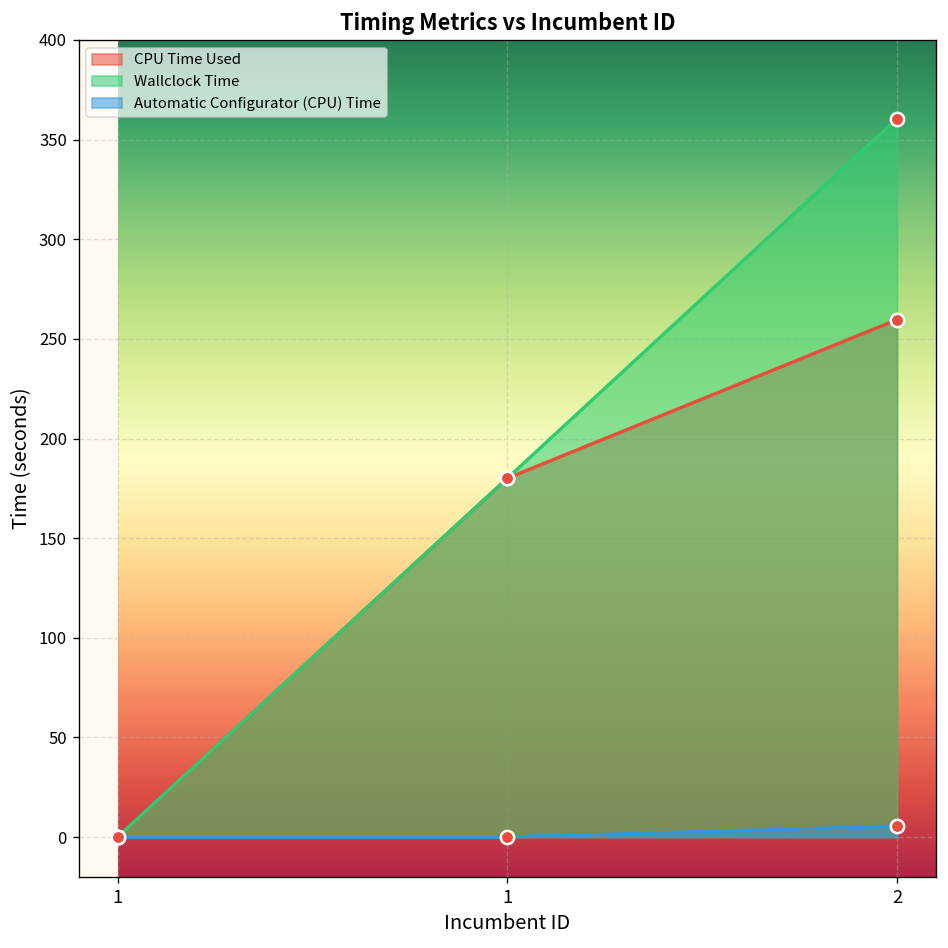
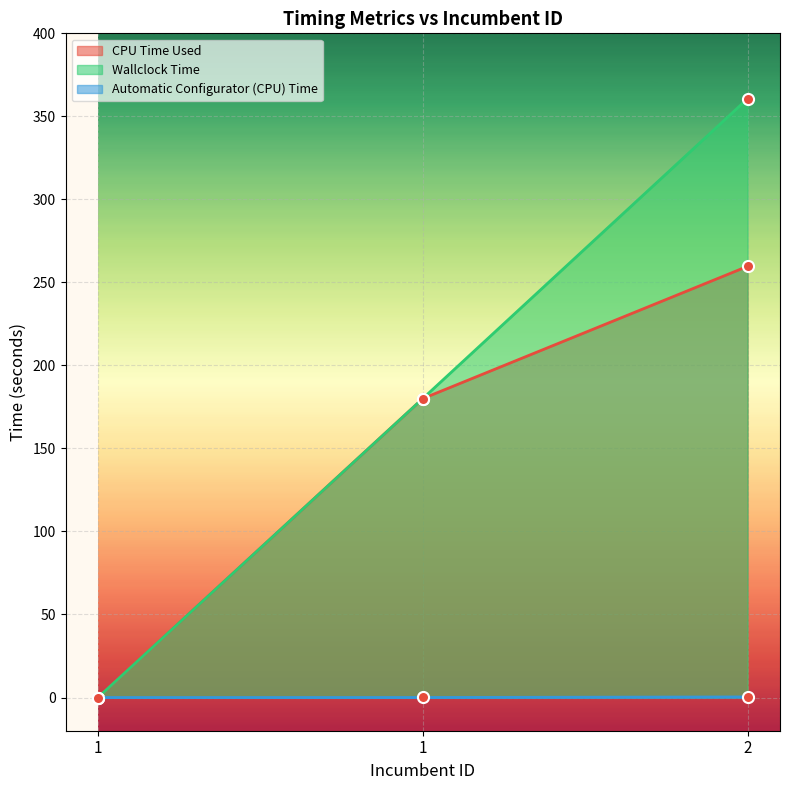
  {
    "CPU Time Used": {
      "2": 260
    },
    "Wallclock Time": {
      "2": 361
    },
    "Automatic Configurator (CPU) Time": {
-     "2": 5
+     "2": 0
    }
  }
